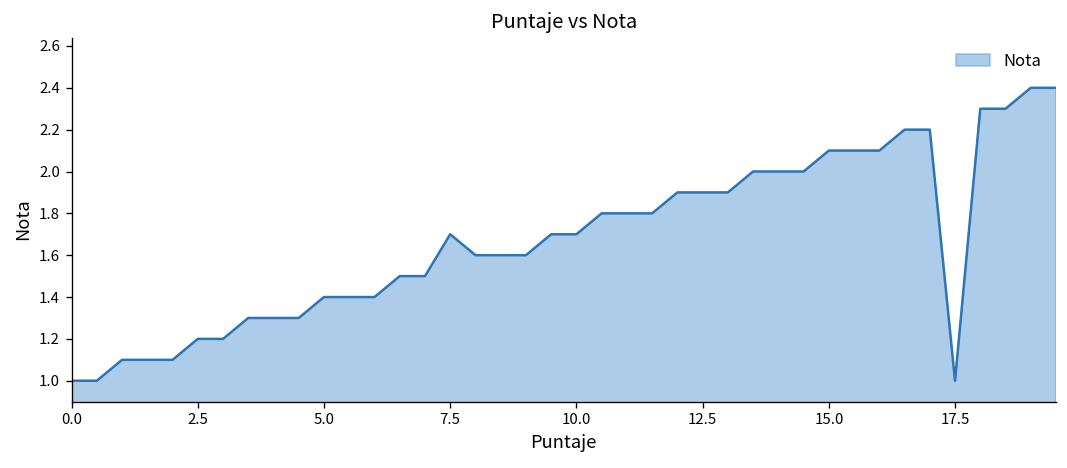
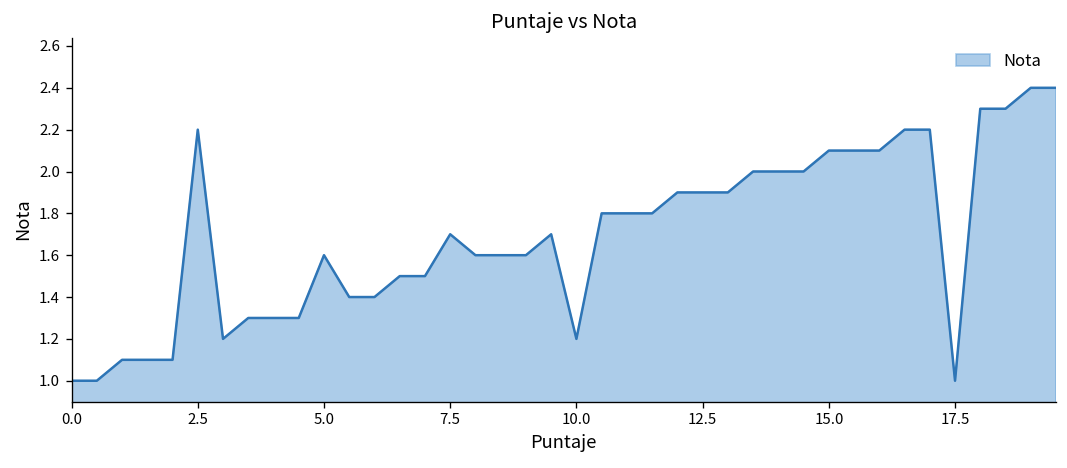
  {
    "0.0": 1.0,
-   "2.5": 1.2,
-   "5.0": 1.4,
+   "2.5": 2.2,
+   "5.0": 1.6,
    "7.5": 1.7,
-   "10.0": 1.7,
+   "10.0": 1.2,
    "12.5": 1.9,
    "15.0": 2.1,
    "17.5": 1.0
  }
